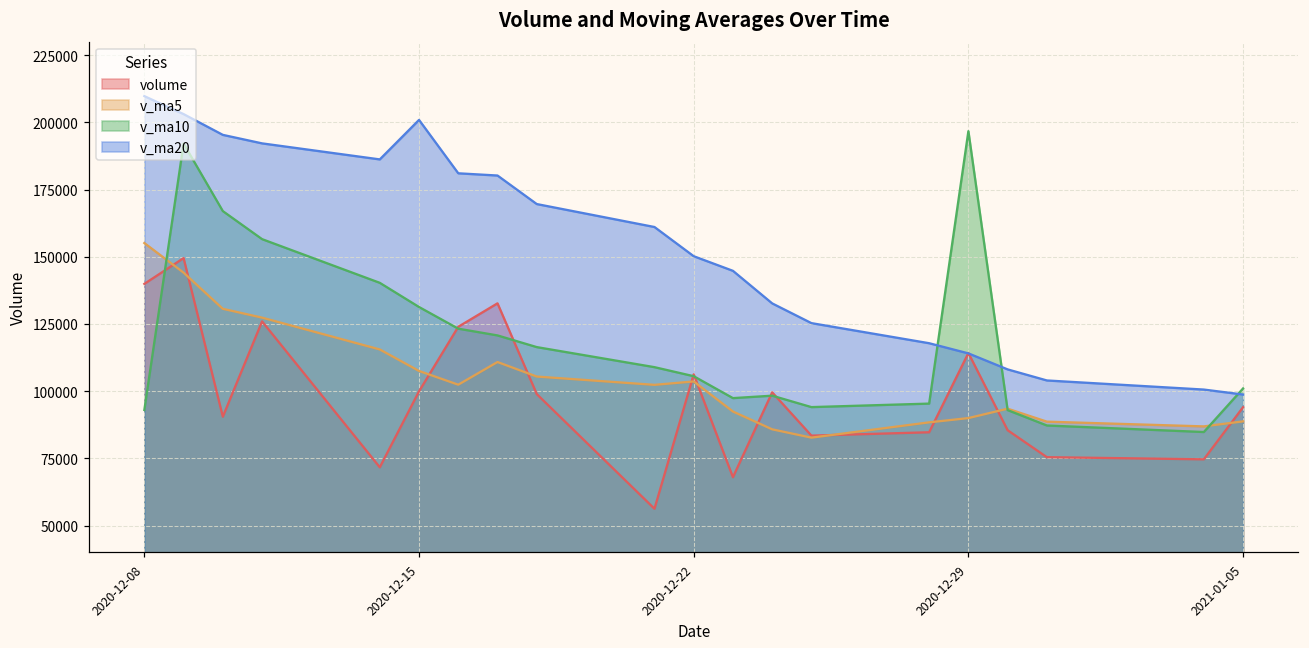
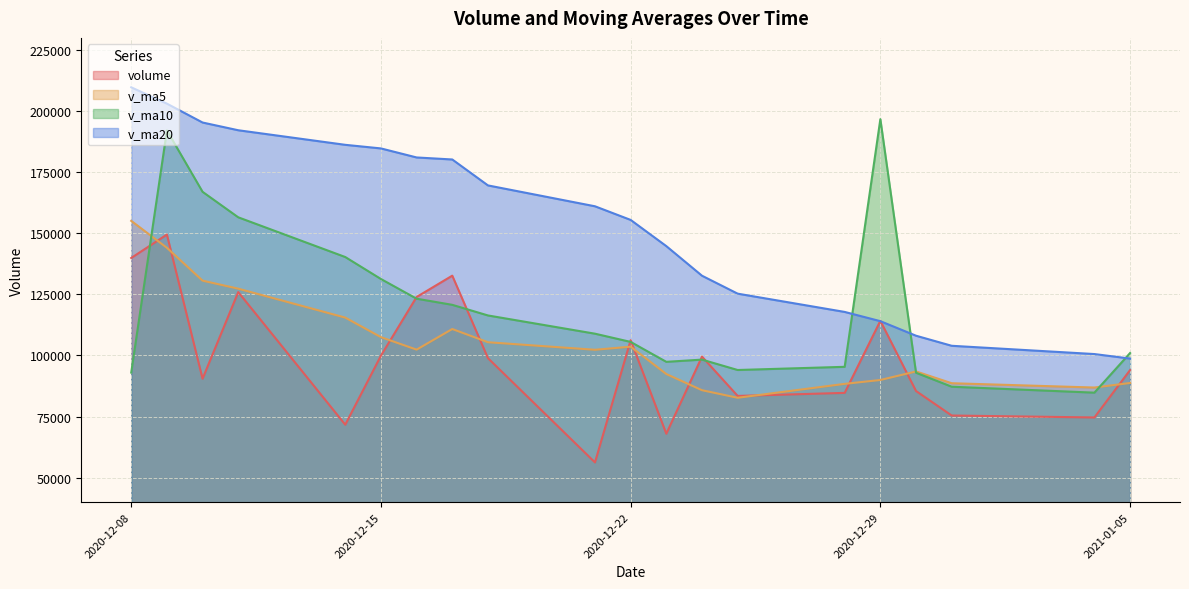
  {
    "v_ma10": {
      "2020-12-08": 93000,
      "2020-12-15": 131000,
      "2020-12-29": 197000,
      "2021-01-05": 101000
    },
    "v_ma20": {
-     "2020-12-15": 201000,
-     "2020-12-22": 150000,
+     "2020-12-15": 185000,
+     "2020-12-22": 155000,
      "2021-01-05": 99000
    }
  }
